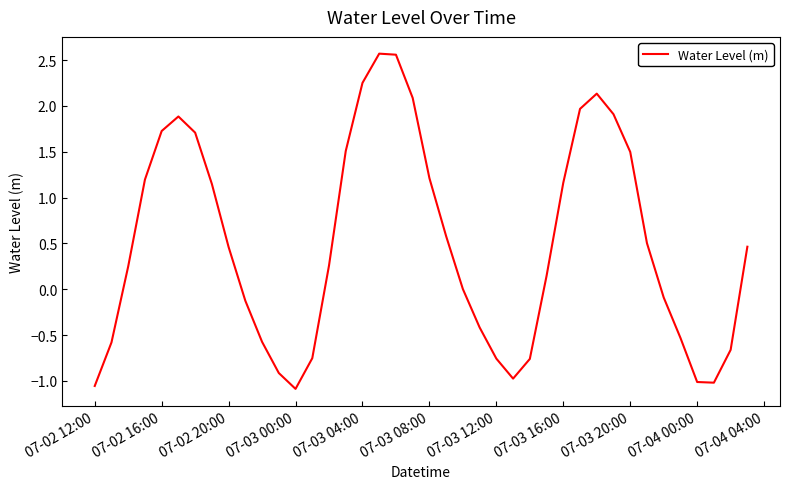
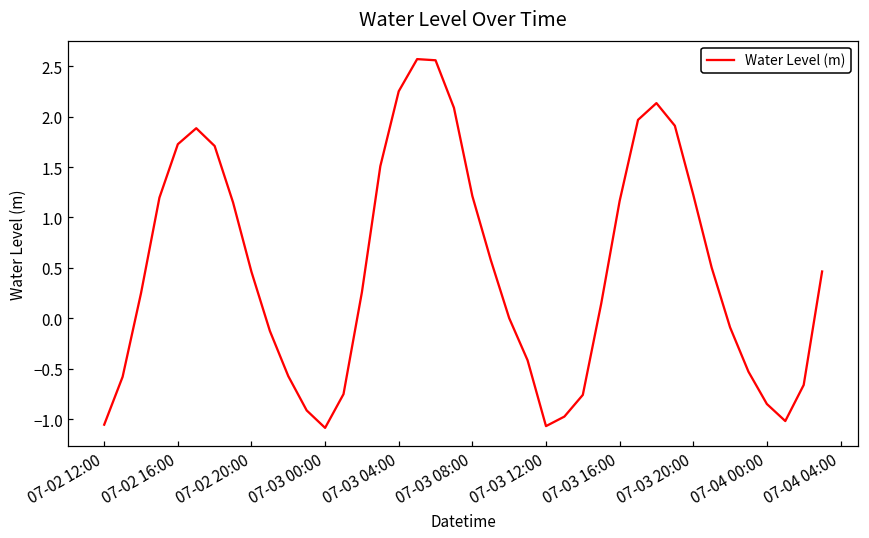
  {
    "07-02 12:00": -1.1,
    "07-02 16:00": 1.7,
    "07-02 20:00": 0.5,
    "07-03 00:00": -1.1,
    "07-03 04:00": 2.3,
    "07-03 08:00": 1.2,
-   "07-03 12:00": -0.8,
+   "07-03 12:00": -1.1,
    "07-03 16:00": 1.2,
-   "07-03 20:00": 1.5,
-   "07-04 00:00": -1.0
+   "07-03 20:00": 1.2,
+   "07-04 00:00": -0.8
  }
